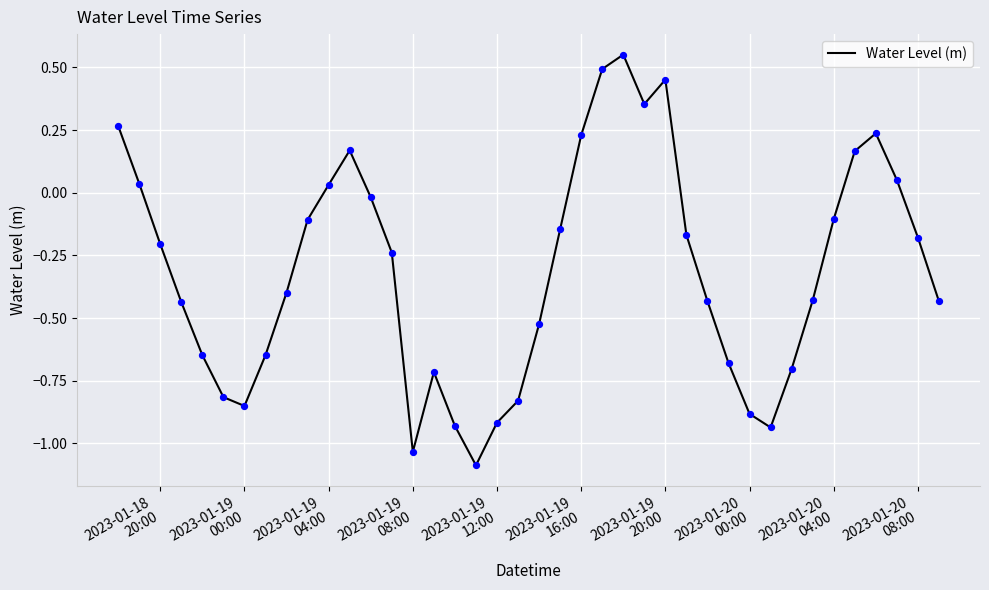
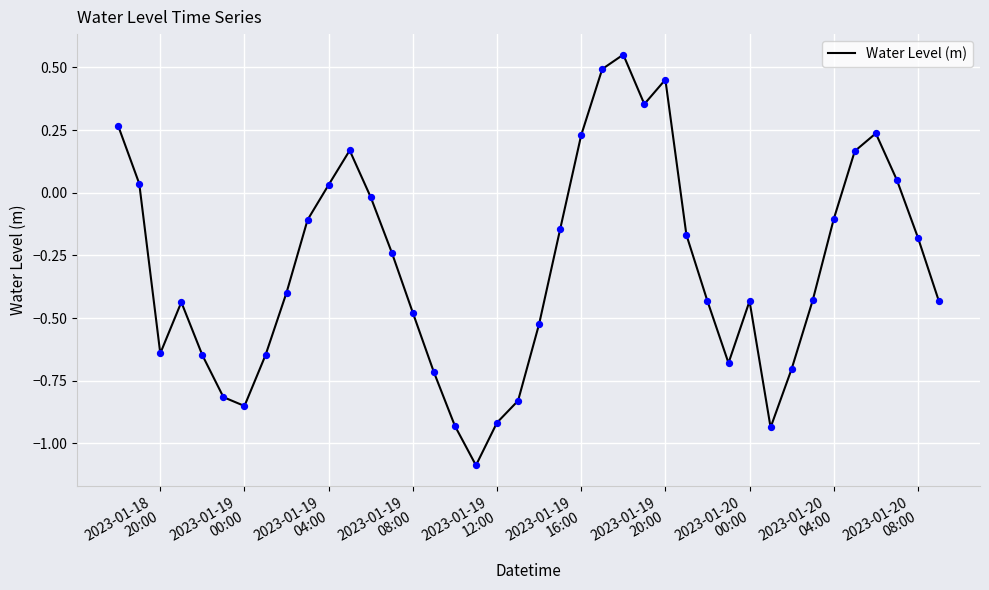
  {
-   "2023-01-18 20:00": -0.21,
+   "2023-01-18 20:00": -0.64,
    "2023-01-19 00:00": -0.85,
    "2023-01-19 04:00": 0.03,
-   "2023-01-19 08:00": -1.03,
+   "2023-01-19 08:00": -0.48,
    "2023-01-19 12:00": -0.92,
    "2023-01-19 16:00": 0.23,
    "2023-01-19 20:00": 0.45,
-   "2023-01-20 00:00": -0.88,
+   "2023-01-20 00:00": -0.43,
    "2023-01-20 04:00": -0.11,
    "2023-01-20 08:00": -0.18
  }
